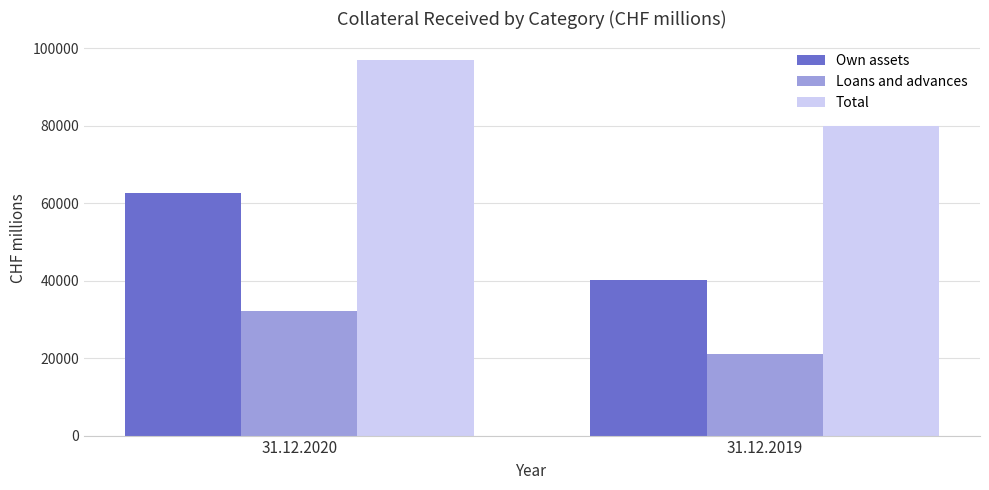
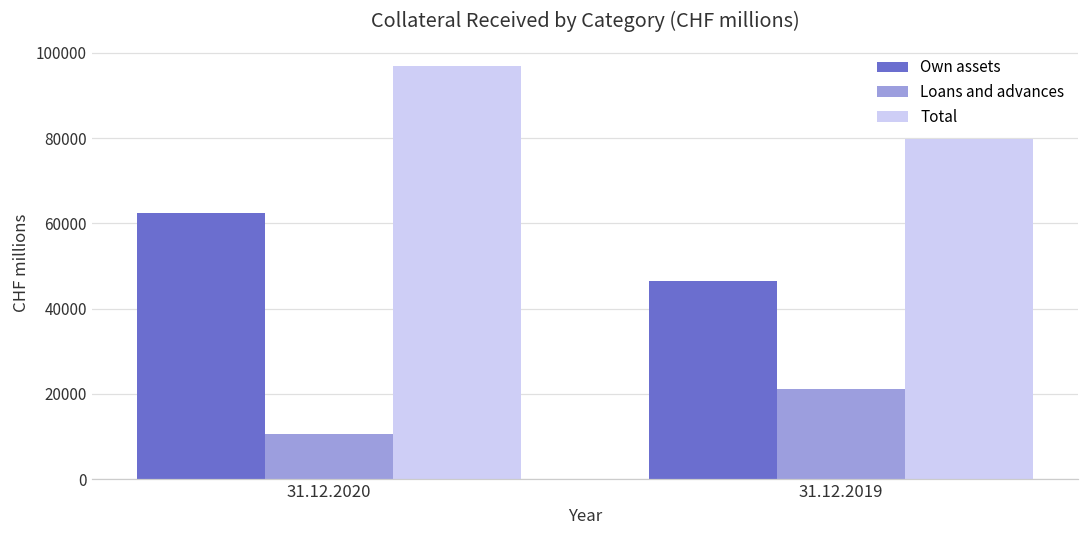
  {
    "Own assets": {
      "31.12.2020": 63000,
-     "31.12.2019": 40000
+     "31.12.2019": 46000
    },
    "Loans and advances": {
-     "31.12.2020": 32000,
+     "31.12.2020": 11000,
      "31.12.2019": 21000
    },
    "Total": {
      "31.12.2020": 97000,
      "31.12.2019": 80000
    }
  }
